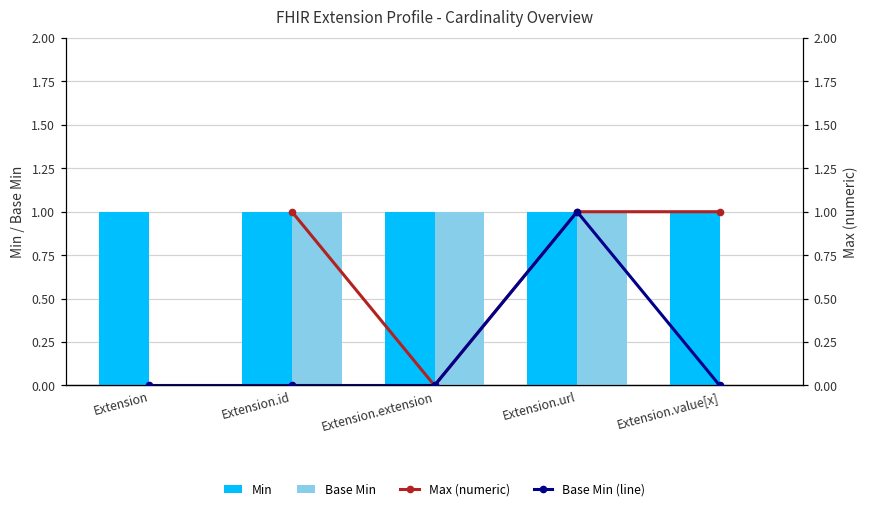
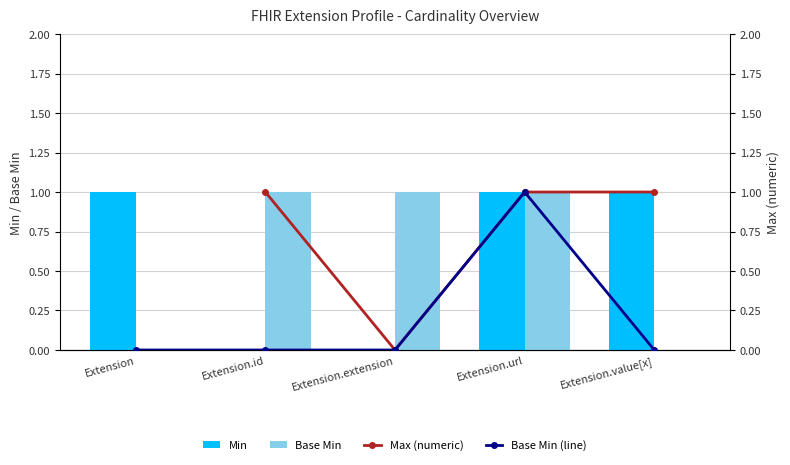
  {
    "Min": {
      "Extension": 1,
-     "Extension.id": 1,
-     "Extension.extension": 1,
+     "Extension.id": 0,
+     "Extension.extension": 0,
      "Extension.url": 1,
      "Extension.value[x]": 1
    },
    "Base Min": {
      "Extension": 0,
      "Extension.id": 1,
      "Extension.extension": 1,
      "Extension.url": 1,
      "Extension.value[x]": 0
    },
    "Max (numeric)": {
      "Extension.id": 1.00,
      "Extension.value[x]": 1.00
    },
    "Base Min (line)": {
      "Extension": 0.00,
      "Extension.id": 0.00,
      "Extension.value[x]": 0.00
    }
  }
